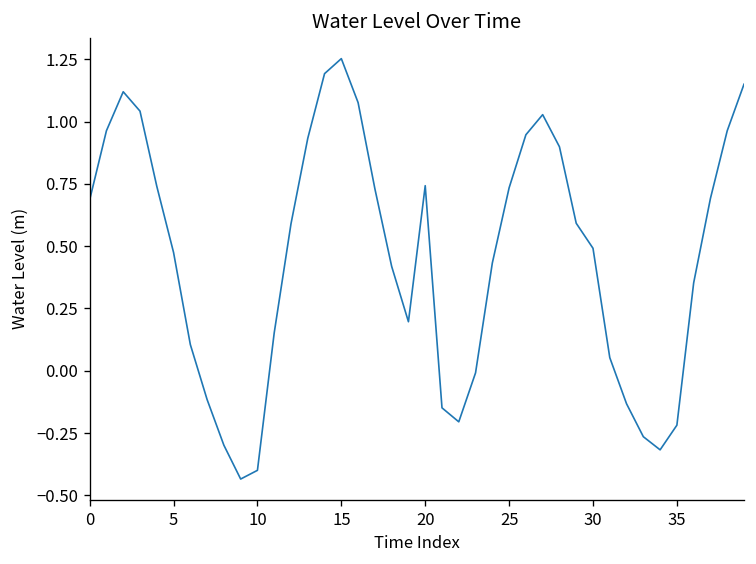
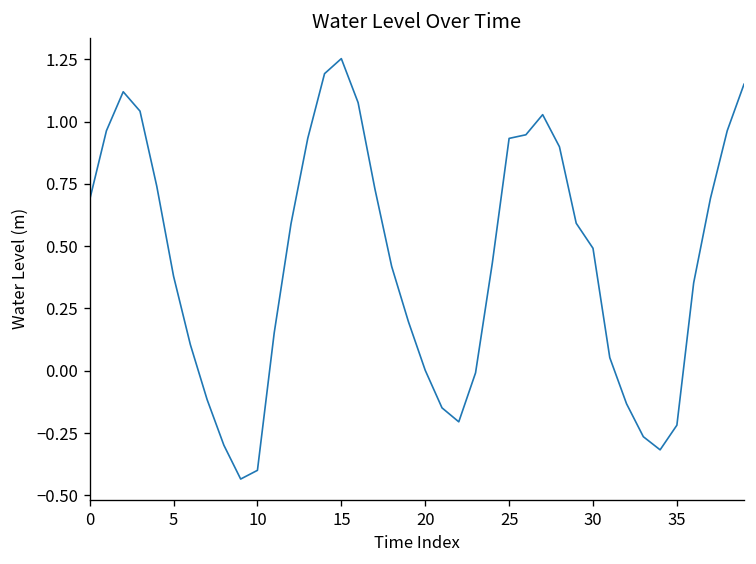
  {
    "0": 0.69,
-   "5": 0.47,
+   "5": 0.38,
    "10": -0.40,
    "15": 1.25,
-   "20": 0.74,
-   "25": 0.73,
+   "20": 0.00,
+   "25": 0.93,
    "30": 0.49,
    "35": -0.22
  }
